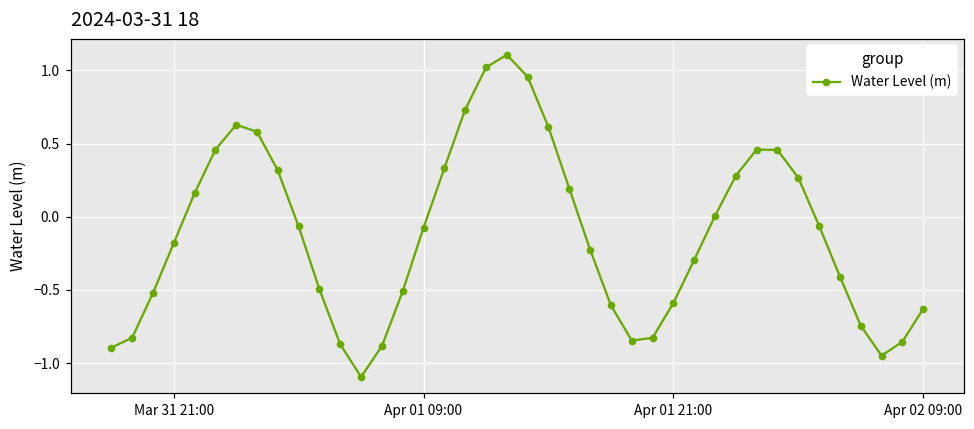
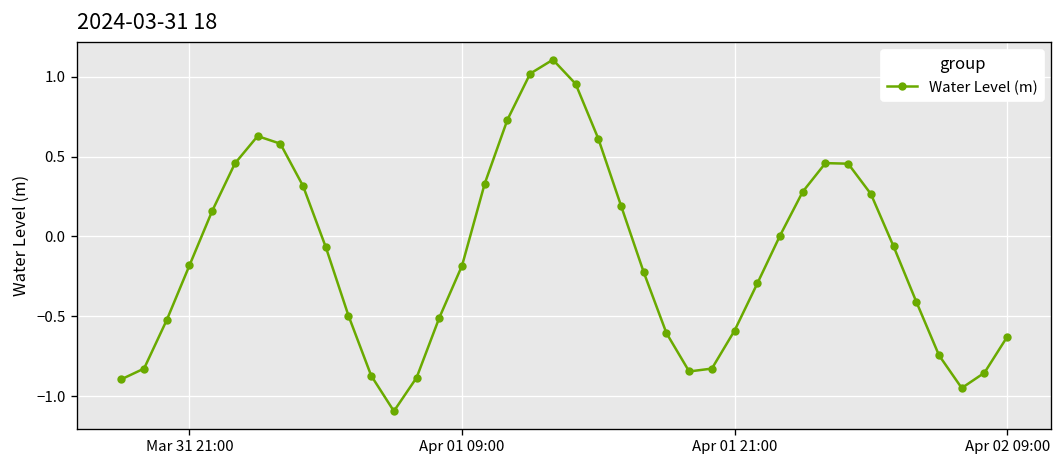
  {
    "Mar 31 21:00": -0.18,
-   "Apr 01 09:00": -0.08,
+   "Apr 01 09:00": -0.18,
    "Apr 01 21:00": -0.59,
    "Apr 02 09:00": -0.63
  }
